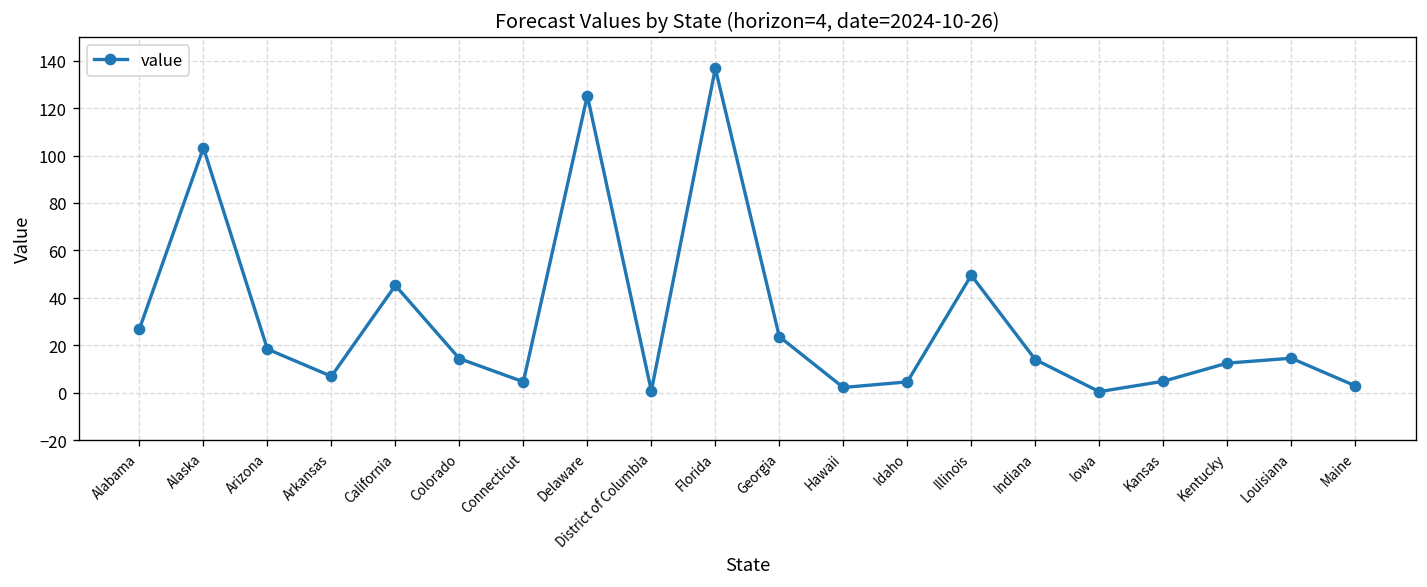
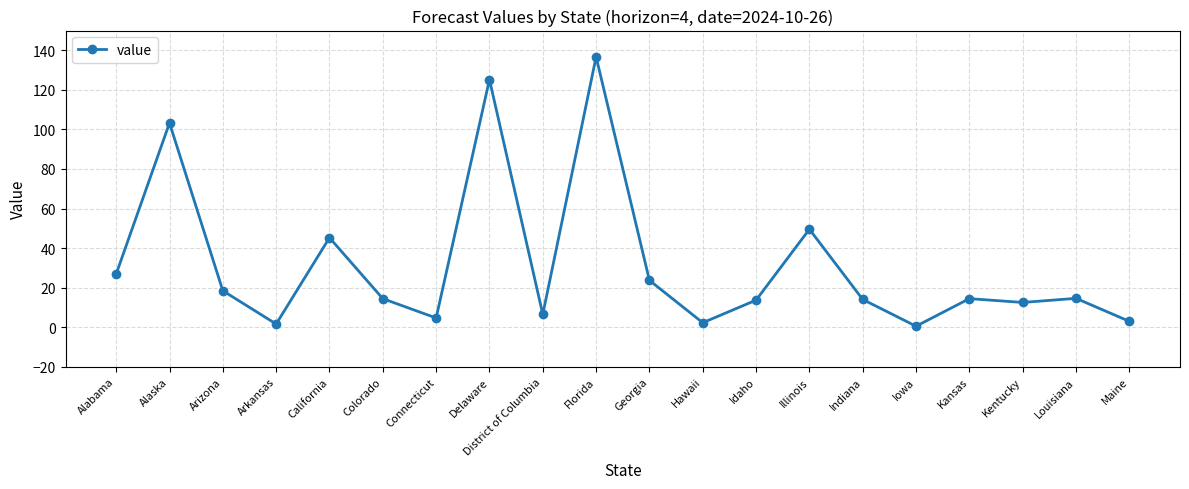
  {
    "Alabama": 27,
    "Alaska": 103,
    "Arizona": 18,
-   "Arkansas": 7,
+   "Arkansas": 2,
    "California": 45,
    "Colorado": 14,
    "Connecticut": 5,
    "Delaware": 125,
-   "District of Columbia": 1,
+   "District of Columbia": 7,
    "Florida": 137,
    "Georgia": 24,
    "Hawaii": 2,
-   "Idaho": 5,
+   "Idaho": 14,
    "Illinois": 50,
    "Indiana": 14,
    "Iowa": 0,
-   "Kansas": 5,
+   "Kansas": 14,
    "Kentucky": 13,
    "Louisiana": 15,
    "Maine": 3
  }
